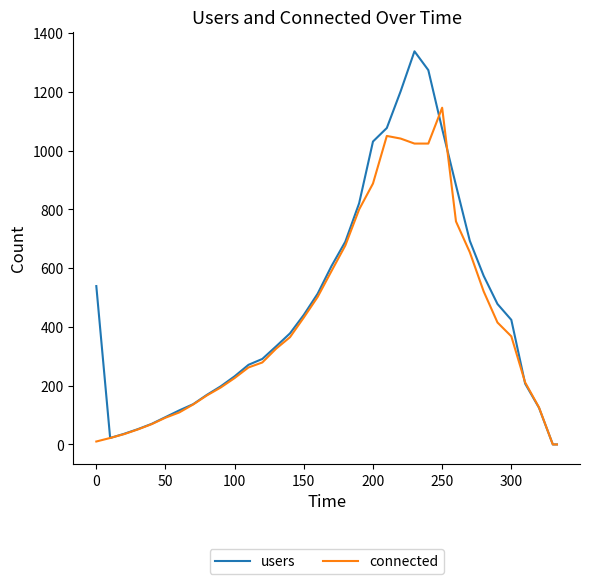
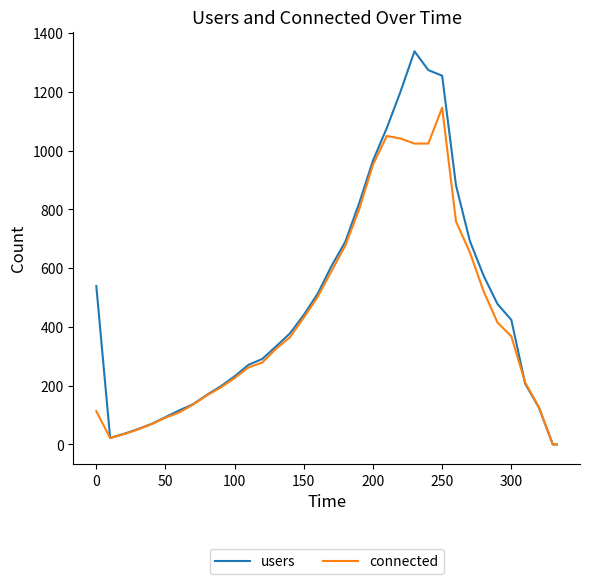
  {
    "users": {
      "0": 540,
      "150": 440,
-     "200": 1030,
-     "250": 1070,
+     "200": 970,
+     "250": 1260,
      "300": 420
    },
    "connected": {
-     "0": 10,
+     "0": 110,
      "150": 430,
-     "200": 890,
+     "200": 950,
      "250": 1150,
      "300": 370
    }
  }
